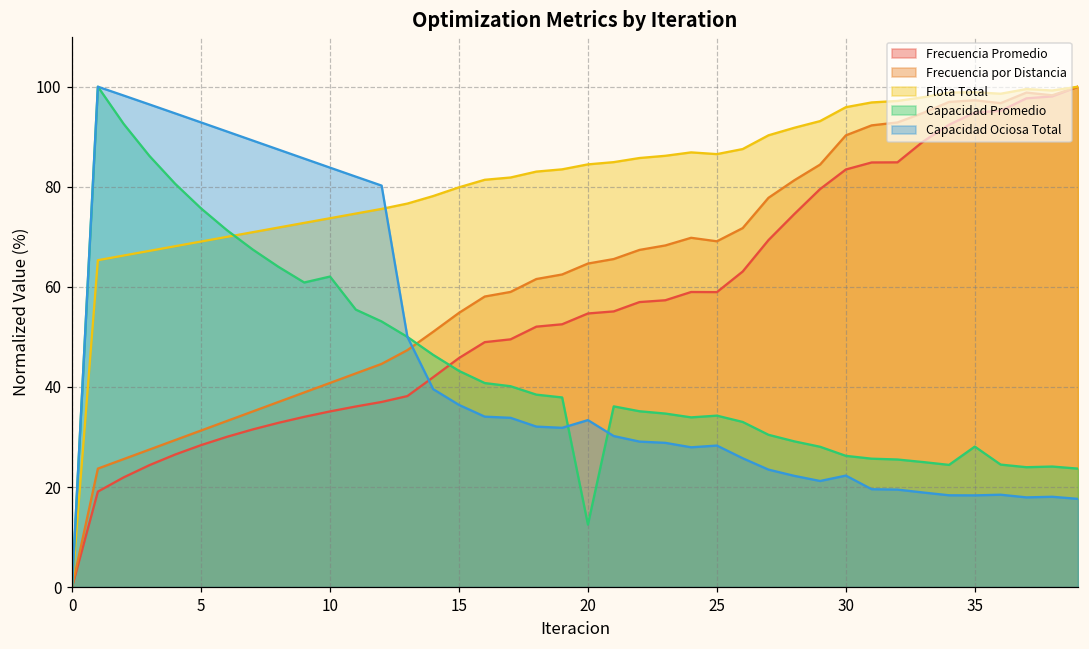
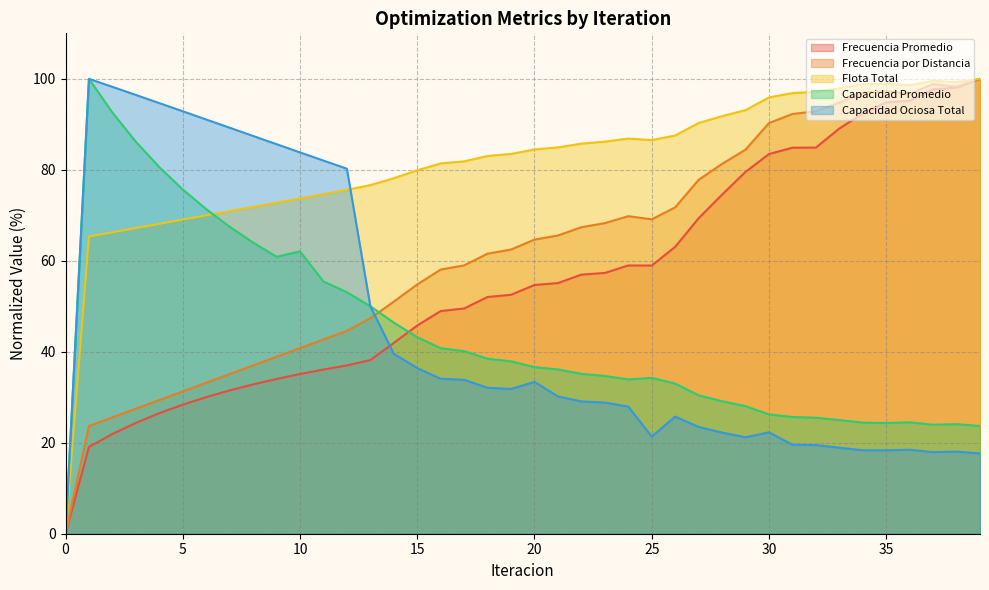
  {
    "Capacidad Promedio": {
      "5": 76,
      "10": 62,
      "15": 43,
-     "20": 12,
+     "20": 37,
      "25": 34,
      "30": 26,
-     "35": 28
+     "35": 24
    },
    "Capacidad Ociosa Total": {
      "5": 93,
      "10": 84,
      "15": 36,
      "20": 33,
-     "25": 28,
+     "25": 21,
      "30": 22,
      "35": 18
    }
  }
